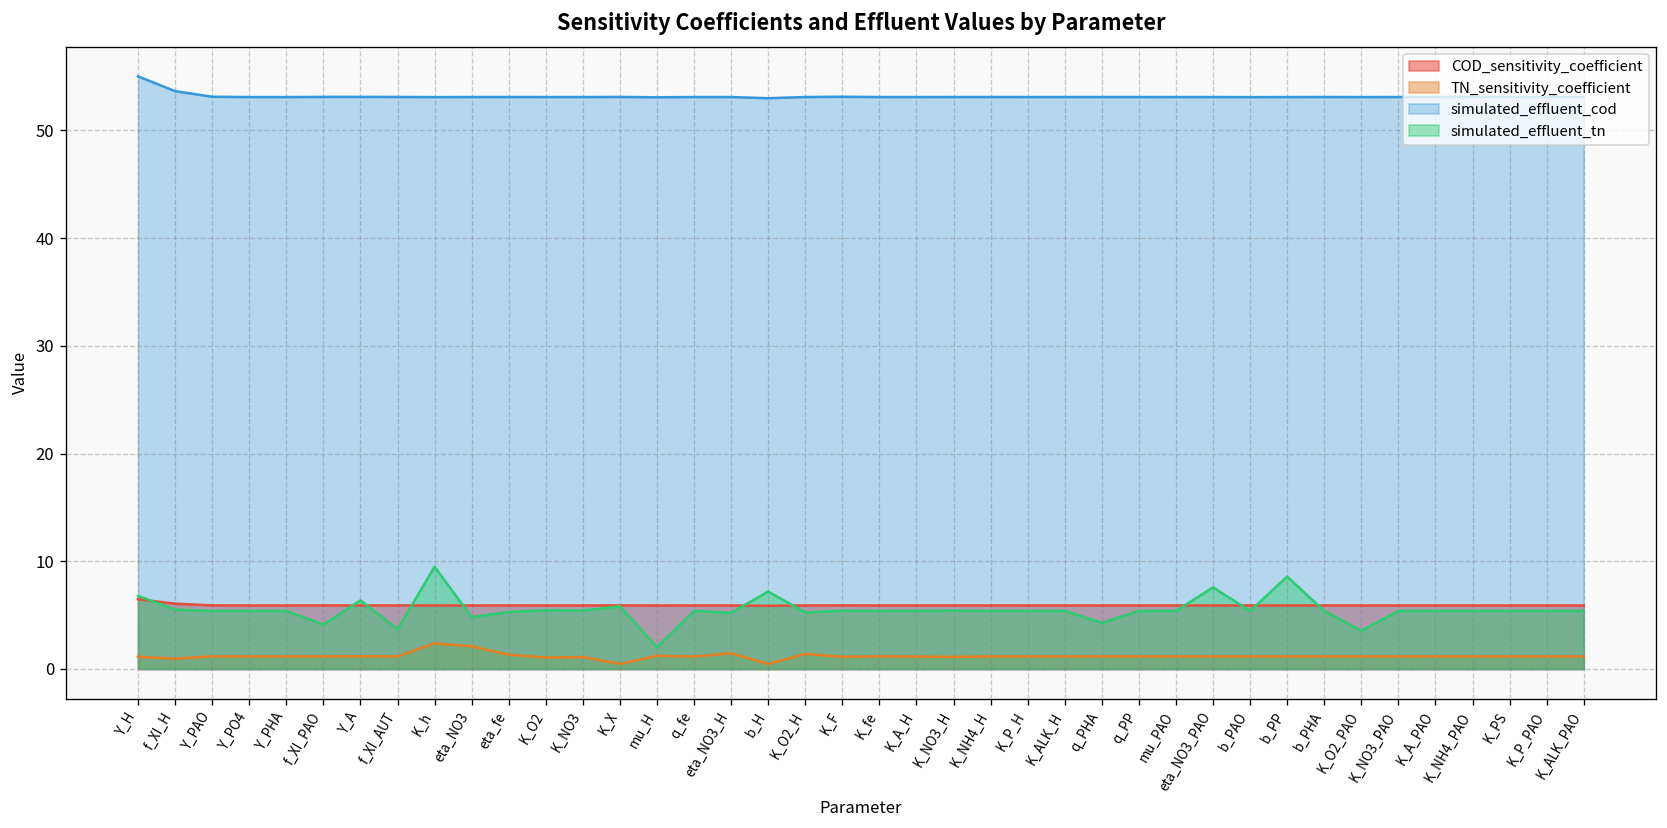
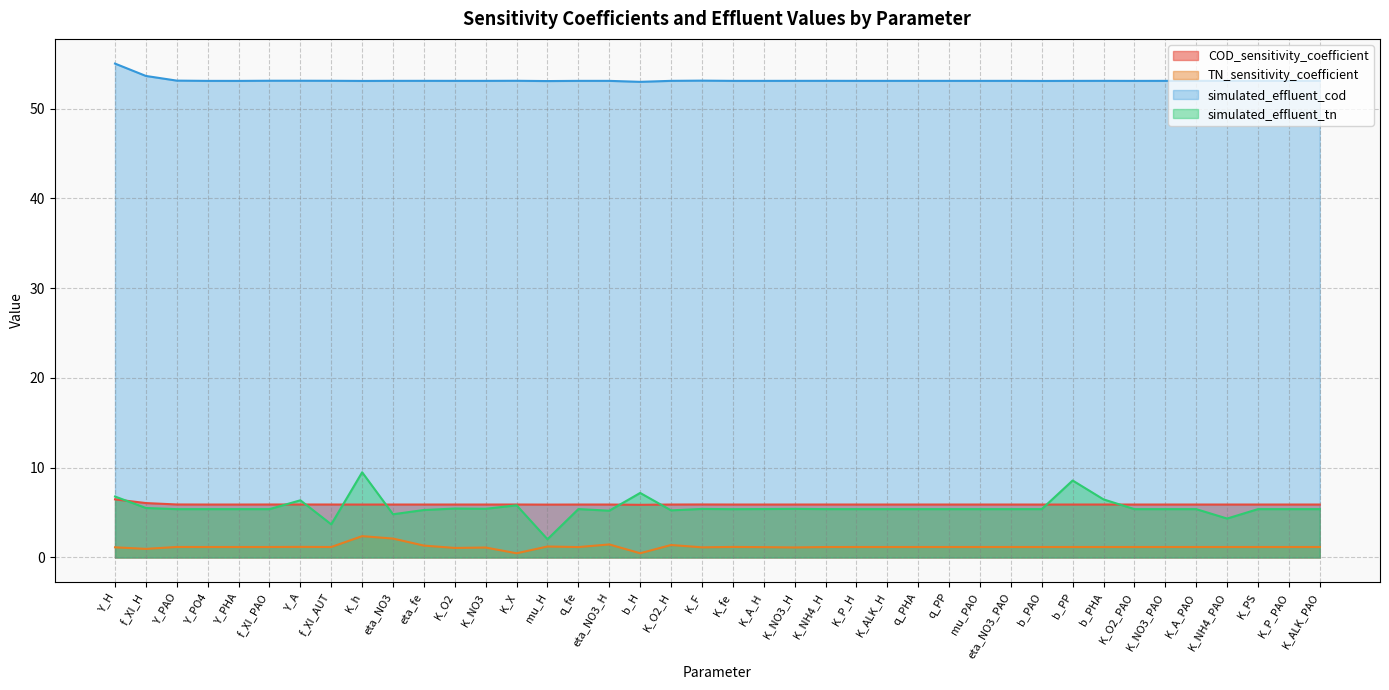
  {
    "simulated_effluent_cod": {
      "Y_H": 55,
      "f_XI_H": 54,
      "Y_PAO": 53,
      "Y_PO4": 53,
      "Y_PHA": 53,
      "f_XI_PAO": 53,
      "Y_A": 53,
      "f_XI_AUT": 53,
      "K_h": 53,
      "eta_NO3": 53,
      "eta_fe": 53,
      "K_O2": 53,
      "K_NO3": 53,
      "K_X": 53,
      "mu_H": 53,
      "q_fe": 53,
      "eta_NO3_H": 53,
      "b_H": 53,
      "K_O2_H": 53,
      "K_F": 53,
      "K_fe": 53,
      "K_A_H": 53,
      "K_NO3_H": 53,
      "K_NH4_H": 53,
      "K_P_H": 53,
      "K_ALK_H": 53,
      "q_PHA": 53,
      "q_PP": 53,
      "mu_PAO": 53,
      "eta_NO3_PAO": 53,
      "b_PAO": 53,
      "b_PP": 53,
      "b_PHA": 53,
      "K_O2_PAO": 53,
      "K_NO3_PAO": 53
    },
    "simulated_effluent_tn": {
      "Y_H": 7,
      "f_XI_H": 6,
      "Y_PAO": 5,
      "Y_PO4": 5,
      "Y_PHA": 5,
-     "f_XI_PAO": 4,
+     "f_XI_PAO": 5,
      "Y_A": 6,
      "f_XI_AUT": 4,
      "K_h": 9,
      "eta_NO3": 5,
      "eta_fe": 5,
      "K_O2": 5,
      "K_NO3": 5,
      "mu_H": 2,
      "q_fe": 5,
      "eta_NO3_H": 5,
      "b_H": 7,
      "K_O2_H": 5,
      "K_F": 5,
      "K_fe": 5,
      "K_A_H": 5,
      "K_NO3_H": 5,
      "K_NH4_H": 5,
      "K_P_H": 5,
      "K_ALK_H": 5,
-     "q_PHA": 4,
+     "q_PHA": 5,
      "q_PP": 5,
      "mu_PAO": 5,
-     "eta_NO3_PAO": 8,
+     "eta_NO3_PAO": 5,
      "b_PAO": 5,
      "b_PP": 9,
-     "b_PHA": 5,
-     "K_O2_PAO": 4,
+     "b_PHA": 6,
+     "K_O2_PAO": 5,
      "K_NO3_PAO": 5,
      "K_A_PAO": 5,
-     "K_NH4_PAO": 5,
+     "K_NH4_PAO": 4,
      "K_PS": 5,
      "K_P_PAO": 5,
      "K_ALK_PAO": 5
    }
  }
